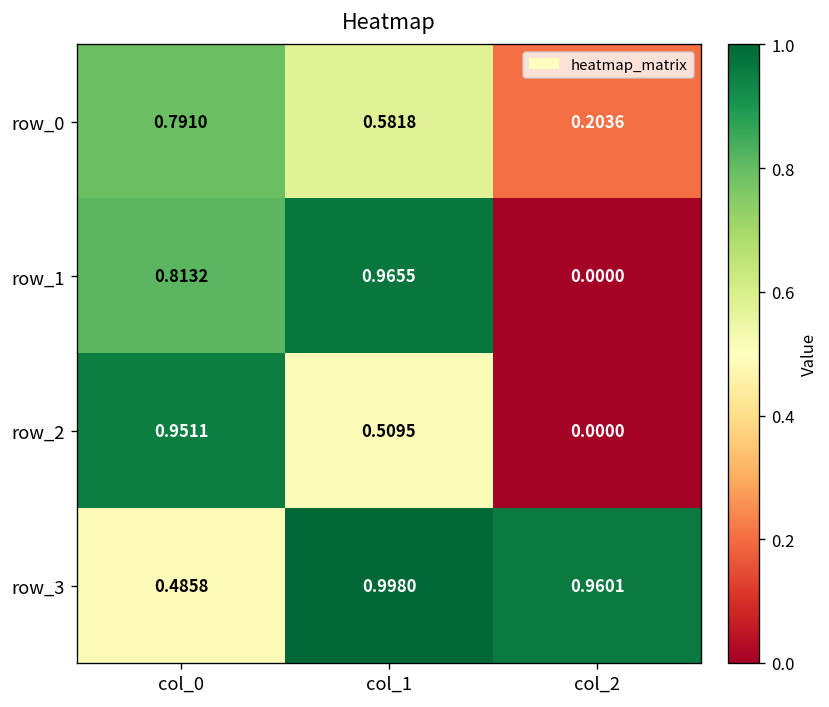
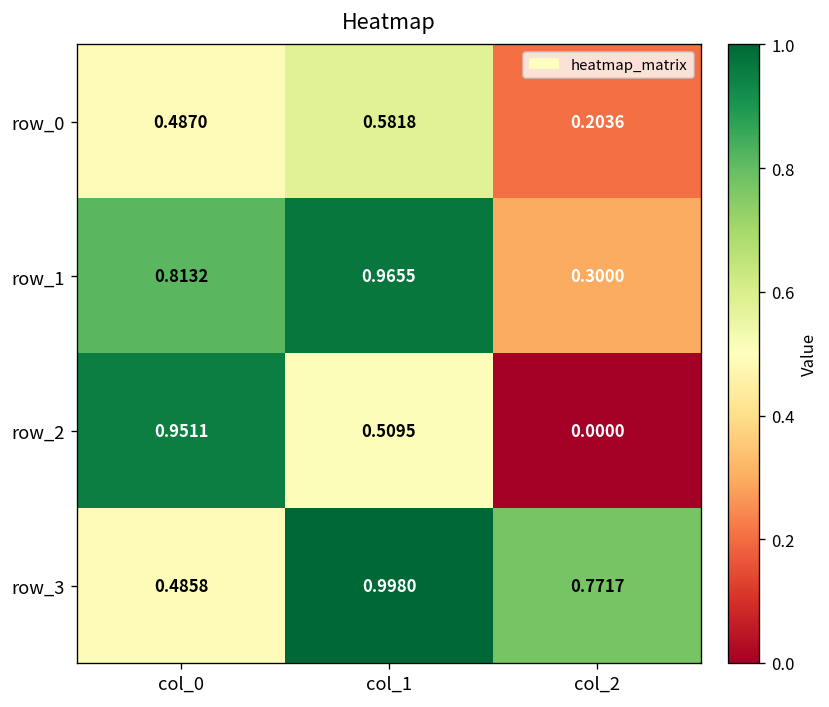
  {
    "row_0": {
-     "col_0": 0.7910,
+     "col_0": 0.4870,
      "col_1": 0.5818,
      "col_2": 0.2036
    },
    "row_1": {
      "col_0": 0.8132,
      "col_1": 0.9655,
-     "col_2": 0.0000
+     "col_2": 0.3000
    },
    "row_2": {
      "col_0": 0.9511,
      "col_1": 0.5095,
      "col_2": 0.0000
    },
    "row_3": {
      "col_0": 0.4858,
      "col_1": 0.9980,
-     "col_2": 0.9601
+     "col_2": 0.7717
    }
  }
